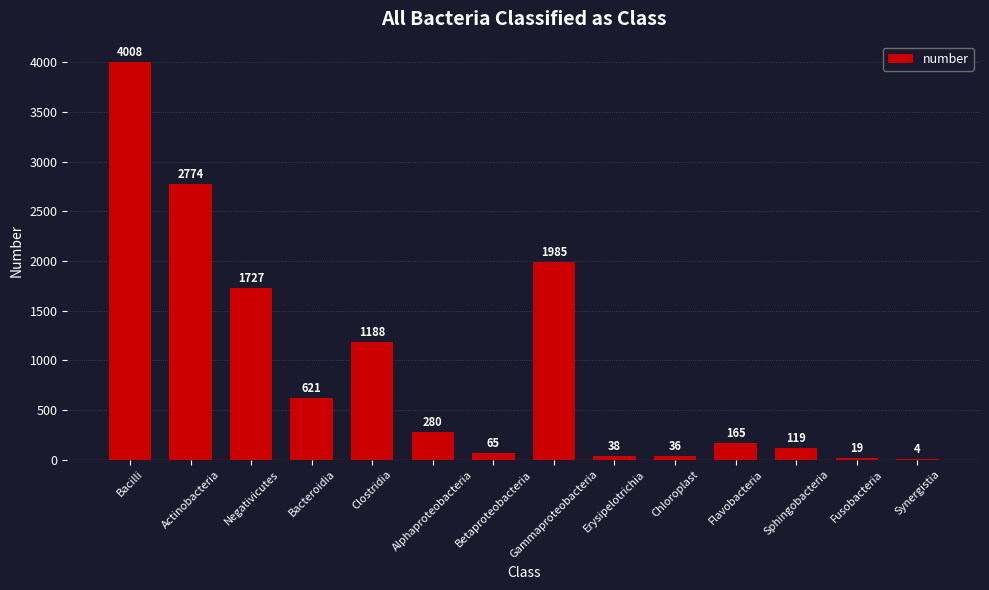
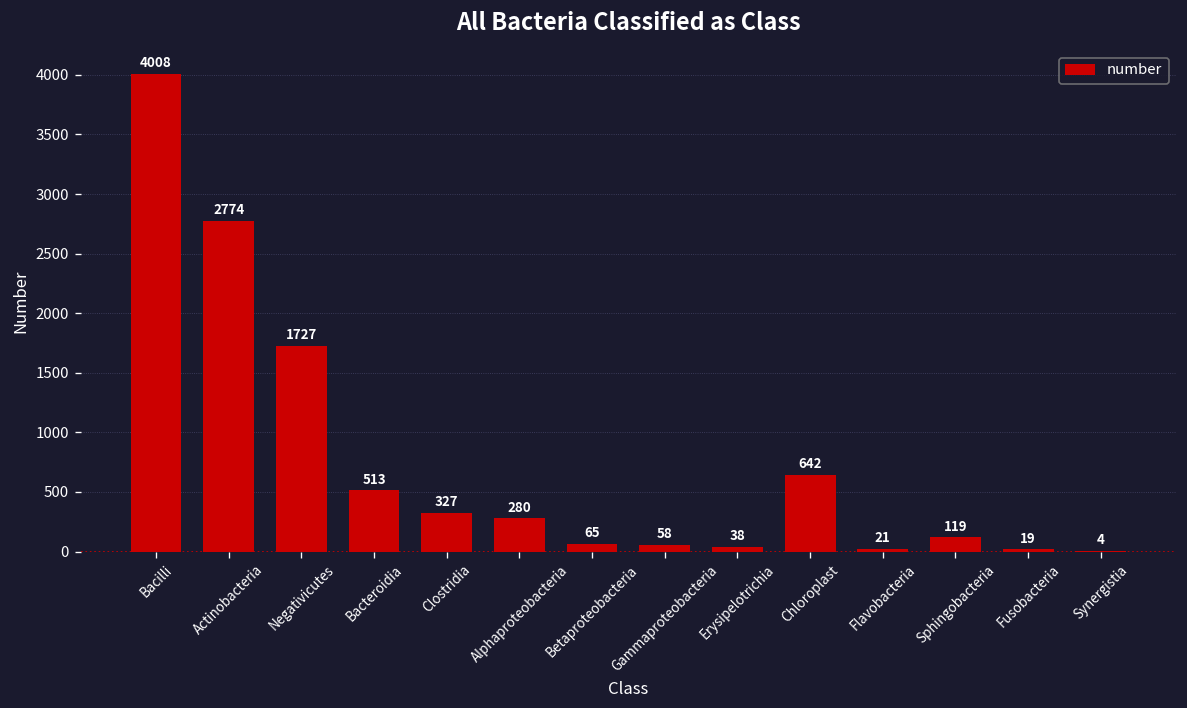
  {
    "Bacilli": 4008,
    "Actinobacteria": 2774,
    "Negativicutes": 1727,
-   "Bacteroidia": 621,
-   "Clostridia": 1188,
+   "Bacteroidia": 513,
+   "Clostridia": 327,
    "Alphaproteobacteria": 280,
    "Betaproteobacteria": 65,
-   "Gammaproteobacteria": 1985,
+   "Gammaproteobacteria": 58,
    "Erysipelotrichia": 38,
-   "Chloroplast": 36,
-   "Flavobacteria": 165,
+   "Chloroplast": 642,
+   "Flavobacteria": 21,
    "Sphingobacteria": 119,
    "Fusobacteria": 19,
    "Synergistia": 4
  }
